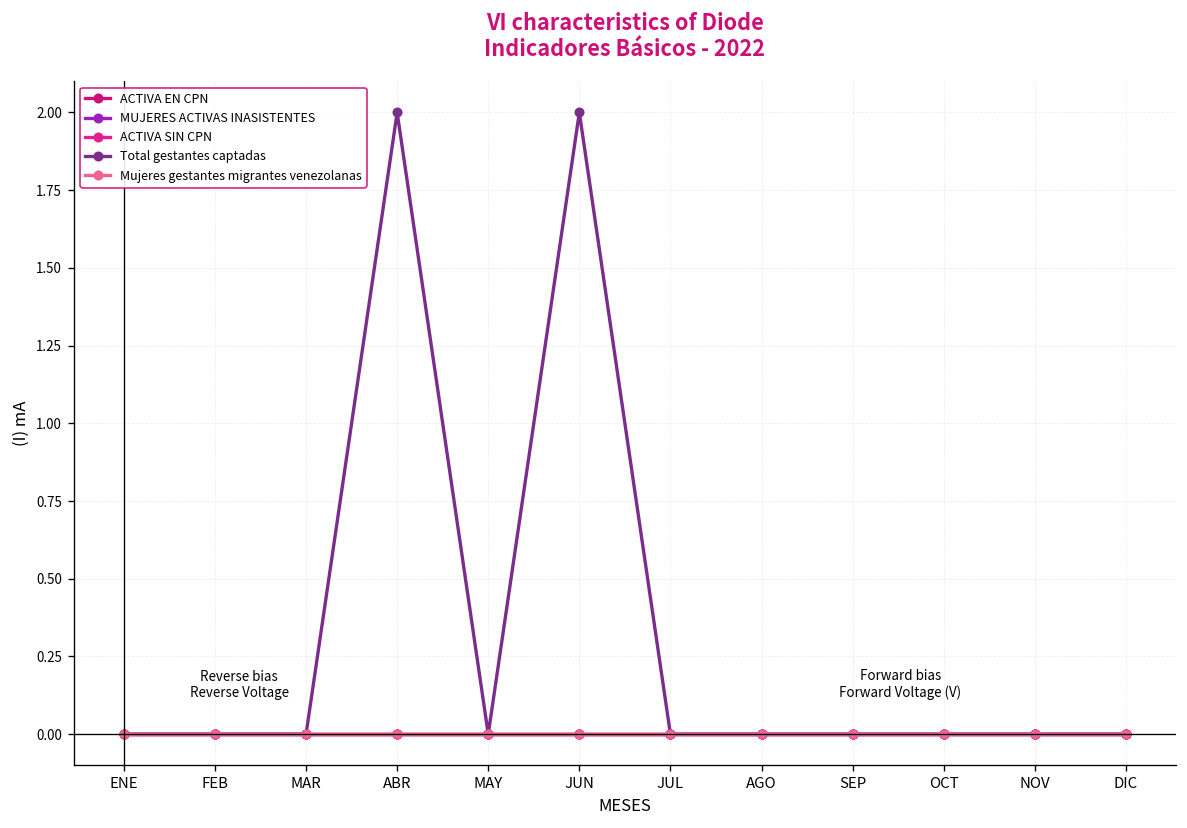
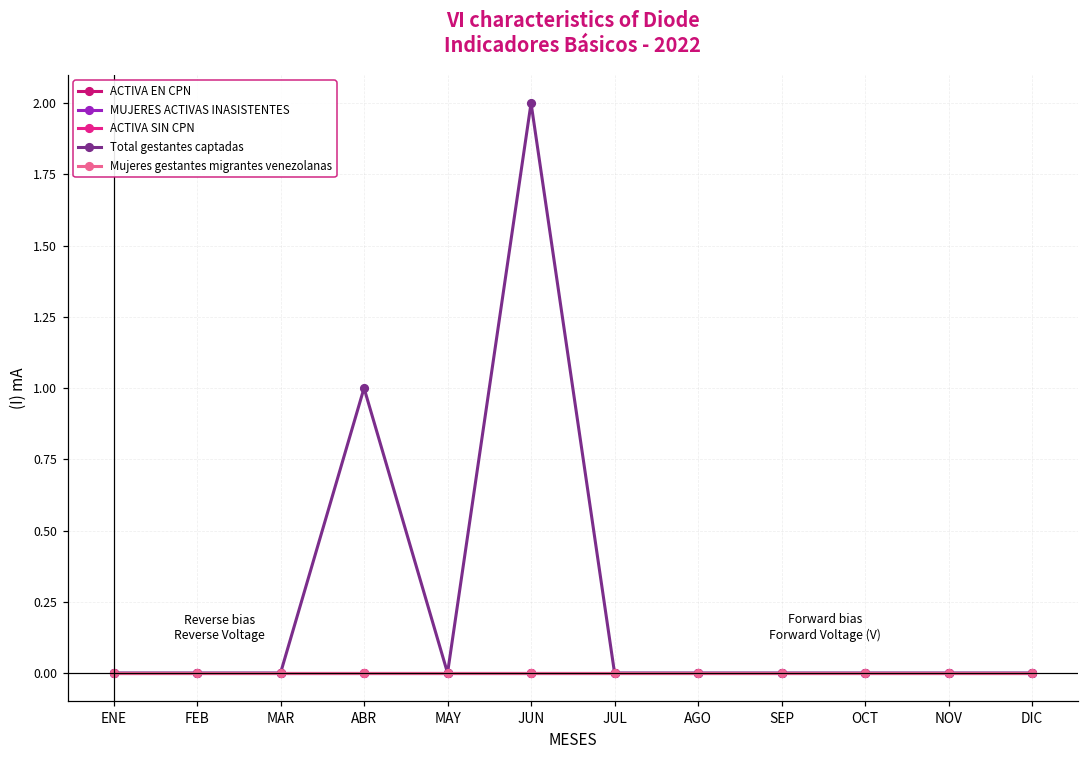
  {
    "Mujeres gestantes migrantes venezolanas": {
      "ABR": 0,
      "JUN": 0
    },
    "Total gestantes captadas": {
-     "ABR": 2,
+     "ABR": 1,
      "JUN": 2
    }
  }
